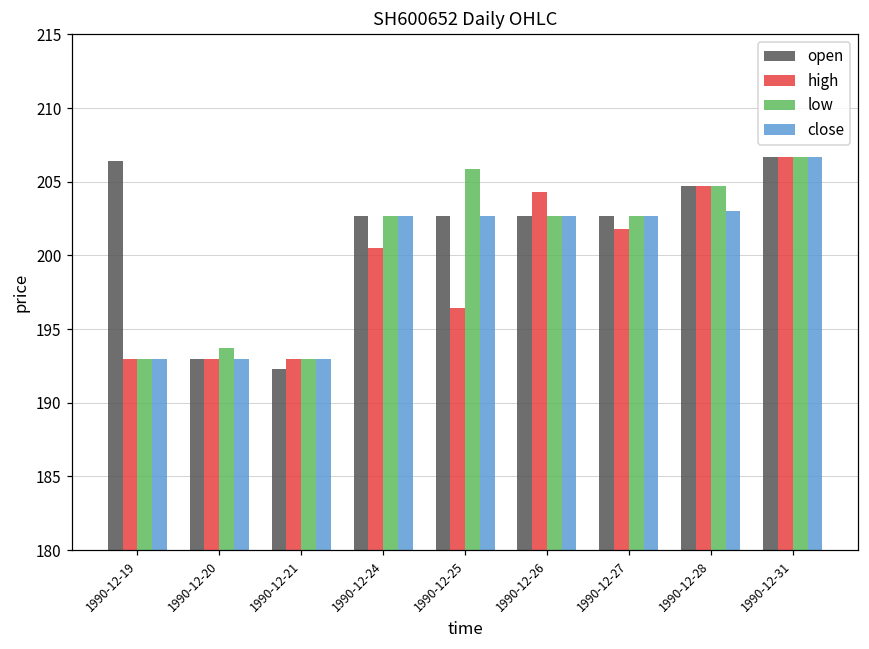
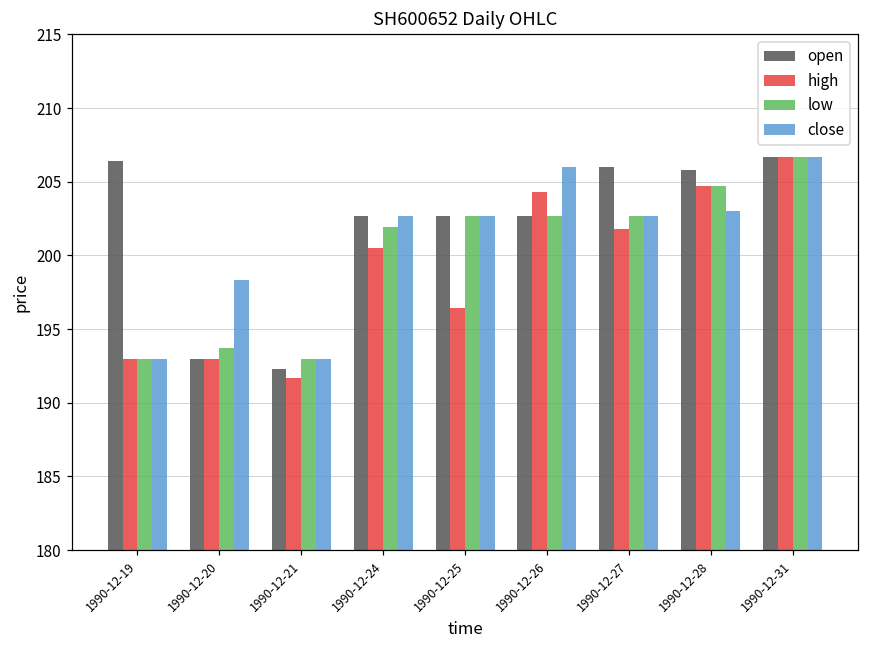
  {
    "open": {
      "1990-12-19": 206.4,
      "1990-12-20": 193.0,
      "1990-12-21": 192.3,
      "1990-12-24": 202.7,
      "1990-12-25": 202.7,
      "1990-12-26": 202.7,
-     "1990-12-27": 202.7,
-     "1990-12-28": 204.7,
+     "1990-12-27": 206.0,
+     "1990-12-28": 205.8,
      "1990-12-31": 206.7
    },
    "high": {
      "1990-12-19": 193.0,
      "1990-12-20": 193.0,
-     "1990-12-21": 193.0,
+     "1990-12-21": 191.7,
      "1990-12-24": 200.5,
      "1990-12-25": 196.4,
      "1990-12-26": 204.3,
      "1990-12-27": 201.8,
      "1990-12-28": 204.7,
      "1990-12-31": 206.7
    },
    "low": {
      "1990-12-19": 193.0,
      "1990-12-20": 193.7,
      "1990-12-21": 193.0,
-     "1990-12-24": 202.7,
-     "1990-12-25": 205.9,
+     "1990-12-24": 201.9,
+     "1990-12-25": 202.7,
      "1990-12-26": 202.7,
      "1990-12-27": 202.7,
      "1990-12-28": 204.7,
      "1990-12-31": 206.7
    },
    "close": {
      "1990-12-19": 193.0,
-     "1990-12-20": 193.0,
+     "1990-12-20": 198.3,
      "1990-12-21": 193.0,
      "1990-12-24": 202.7,
      "1990-12-25": 202.7,
-     "1990-12-26": 202.7,
+     "1990-12-26": 206.0,
      "1990-12-27": 202.7,
      "1990-12-28": 203.0,
      "1990-12-31": 206.7
    }
  }
